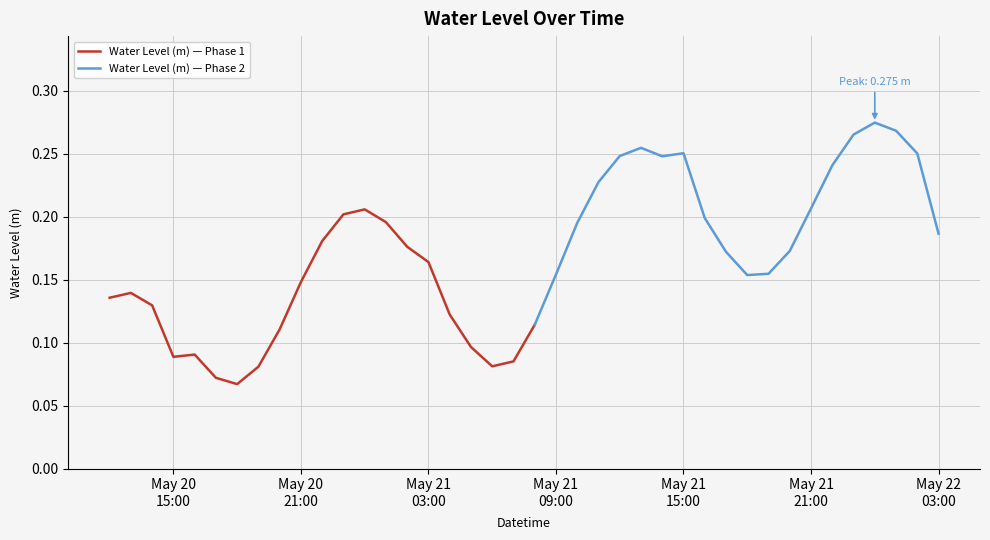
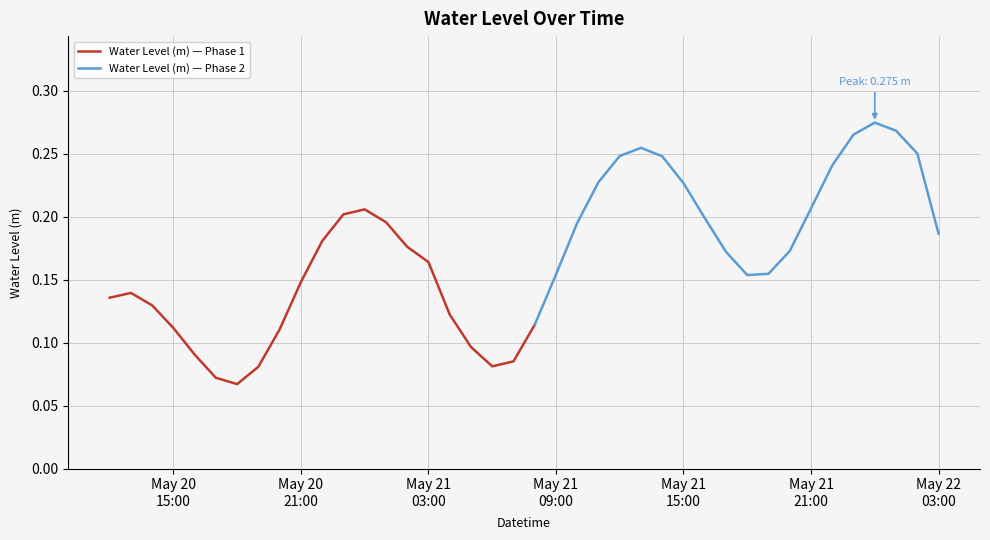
  {
    "Water Level (m) — Phase 1": {
-     "May 20 15:00": 0.089,
+     "May 20 15:00": 0.112,
      "May 20 21:00": 0.148,
      "May 21 03:00": 0.164
    },
    "Water Level (m) — Phase 2": {
      "May 21 09:00": 0.154,
-     "May 21 15:00": 0.250,
+     "May 21 15:00": 0.227,
      "May 21 21:00": 0.207,
      "May 22 03:00": 0.187
    }
  }
